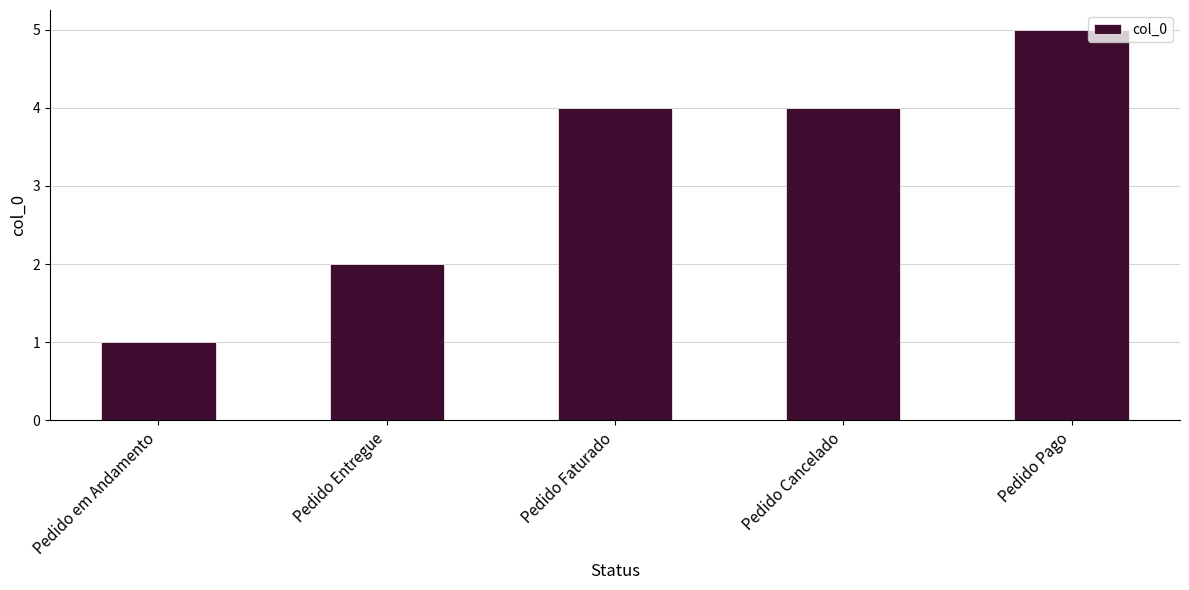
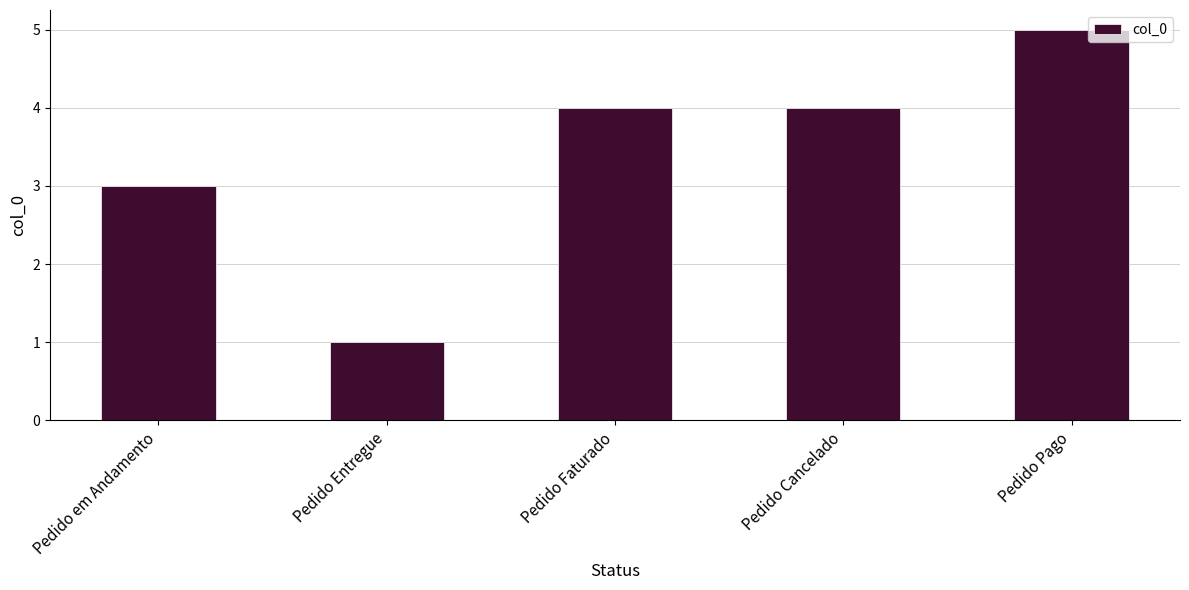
  {
-   "Pedido em Andamento": 1,
-   "Pedido Entregue": 2,
+   "Pedido em Andamento": 3,
+   "Pedido Entregue": 1,
    "Pedido Faturado": 4,
    "Pedido Cancelado": 4,
    "Pedido Pago": 5
  }
